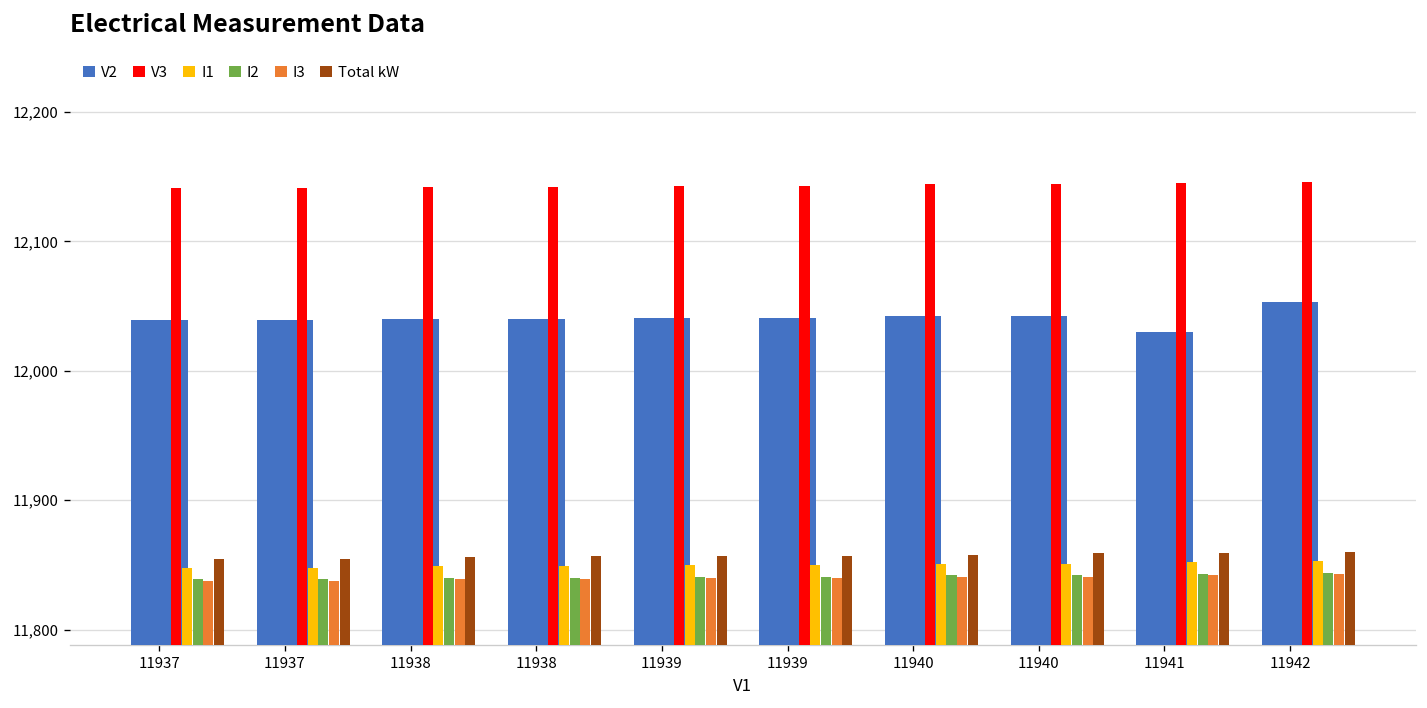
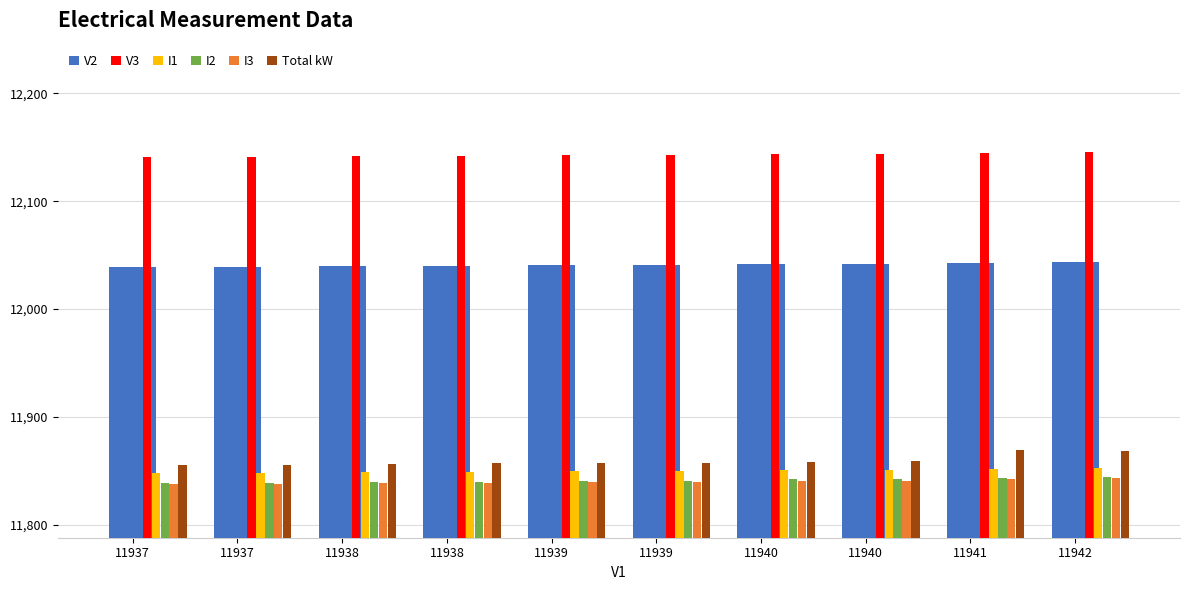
  {
    "V2": {
-     "11941": "12,030",
-     "11942": "12,053"
+     "11941": "12,043",
+     "11942": "12,044"
    },
    "V3": {
      "11941": "12,145",
      "11942": "12,146"
    },
    "I1": {
      "11941": "11,852",
      "11942": "11,853"
    },
    "I2": {
      "11941": "11,843",
      "11942": "11,844"
    },
    "I3": {
      "11941": "11,842",
      "11942": "11,843"
    },
    "Total kW": {
-     "11941": "11,859",
-     "11942": "11,860"
+     "11941": "11,869",
+     "11942": "11,868"
    }
  }
